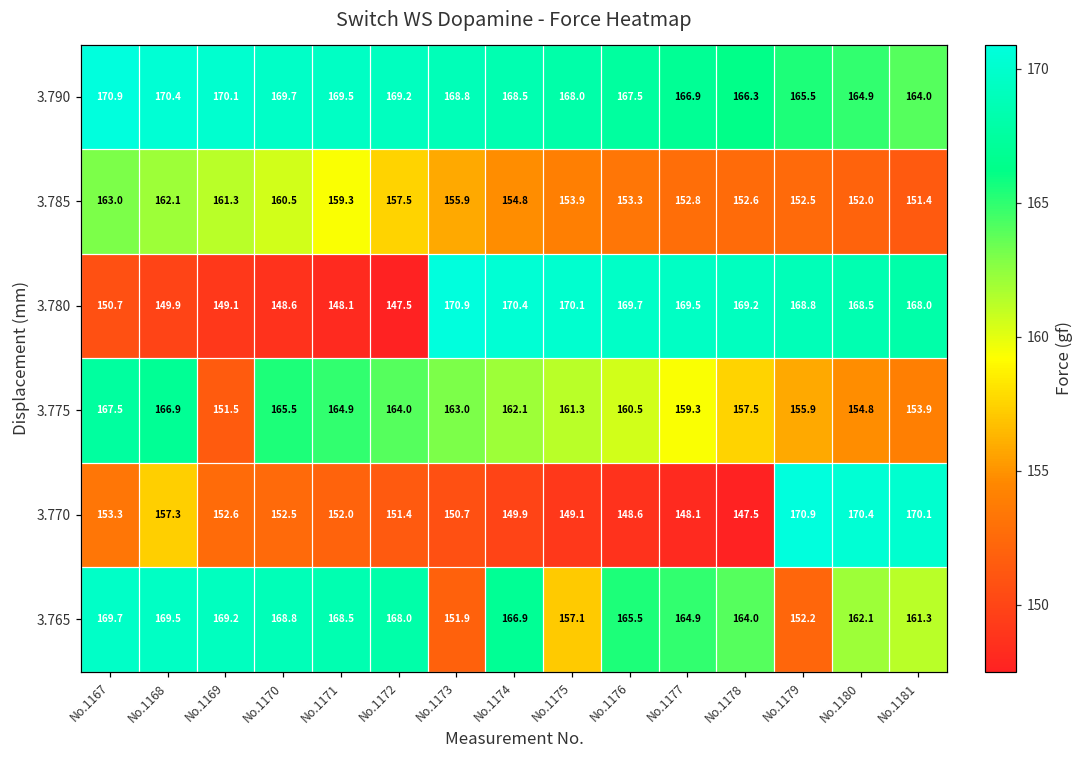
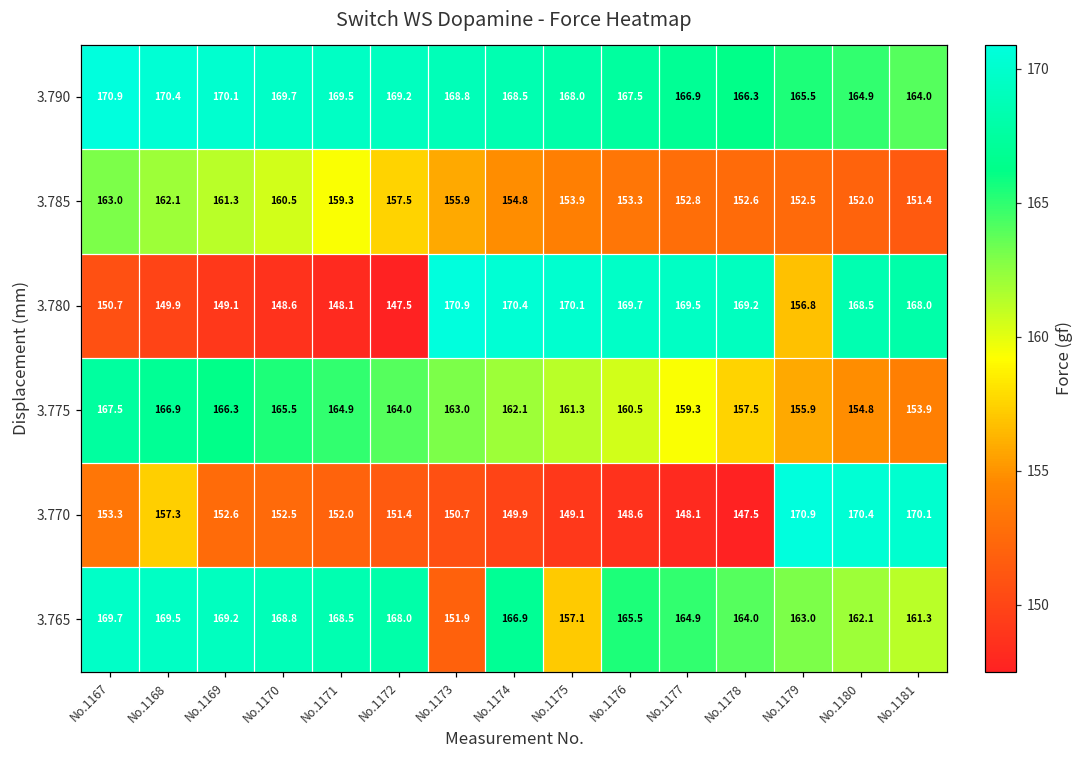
  {
    "3.790": {
      "No.1167": 170.9,
      "No.1168": 170.4,
      "No.1169": 170.1,
      "No.1170": 169.7,
      "No.1171": 169.5,
      "No.1172": 169.2,
      "No.1173": 168.8,
      "No.1174": 168.5,
      "No.1175": 168.0,
      "No.1176": 167.5,
      "No.1177": 166.9,
      "No.1178": 166.3,
      "No.1179": 165.5,
      "No.1180": 164.9,
      "No.1181": 164.0
    },
    "3.785": {
      "No.1167": 163.0,
      "No.1168": 162.1,
      "No.1169": 161.3,
      "No.1170": 160.5,
      "No.1171": 159.3,
      "No.1172": 157.5,
      "No.1173": 155.9,
      "No.1174": 154.8,
      "No.1175": 153.9,
      "No.1176": 153.3,
      "No.1177": 152.8,
      "No.1178": 152.6,
      "No.1179": 152.5,
      "No.1180": 152.0,
      "No.1181": 151.4
    },
    "3.780": {
      "No.1167": 150.7,
      "No.1168": 149.9,
      "No.1169": 149.1,
      "No.1170": 148.6,
      "No.1171": 148.1,
      "No.1172": 147.5,
      "No.1173": 170.9,
      "No.1174": 170.4,
      "No.1175": 170.1,
      "No.1176": 169.7,
      "No.1177": 169.5,
      "No.1178": 169.2,
-     "No.1179": 168.8,
+     "No.1179": 156.8,
      "No.1180": 168.5,
      "No.1181": 168.0
    },
    "3.775": {
      "No.1167": 167.5,
      "No.1168": 166.9,
-     "No.1169": 151.5,
+     "No.1169": 166.3,
      "No.1170": 165.5,
      "No.1171": 164.9,
      "No.1172": 164.0,
      "No.1173": 163.0,
      "No.1174": 162.1,
      "No.1175": 161.3,
      "No.1176": 160.5,
      "No.1177": 159.3,
      "No.1178": 157.5,
      "No.1179": 155.9,
      "No.1180": 154.8,
      "No.1181": 153.9
    },
    "3.770": {
      "No.1167": 153.3,
      "No.1168": 157.3,
      "No.1169": 152.6,
      "No.1170": 152.5,
      "No.1171": 152.0,
      "No.1172": 151.4,
      "No.1173": 150.7,
      "No.1174": 149.9,
      "No.1175": 149.1,
      "No.1176": 148.6,
      "No.1177": 148.1,
      "No.1178": 147.5,
      "No.1179": 170.9,
      "No.1180": 170.4,
      "No.1181": 170.1
    },
    "3.765": {
      "No.1167": 169.7,
      "No.1168": 169.5,
      "No.1169": 169.2,
      "No.1170": 168.8,
      "No.1171": 168.5,
      "No.1172": 168.0,
      "No.1173": 151.9,
      "No.1174": 166.9,
      "No.1175": 157.1,
      "No.1176": 165.5,
      "No.1177": 164.9,
      "No.1178": 164.0,
-     "No.1179": 152.2,
+     "No.1179": 163.0,
      "No.1180": 162.1,
      "No.1181": 161.3
    }
  }
